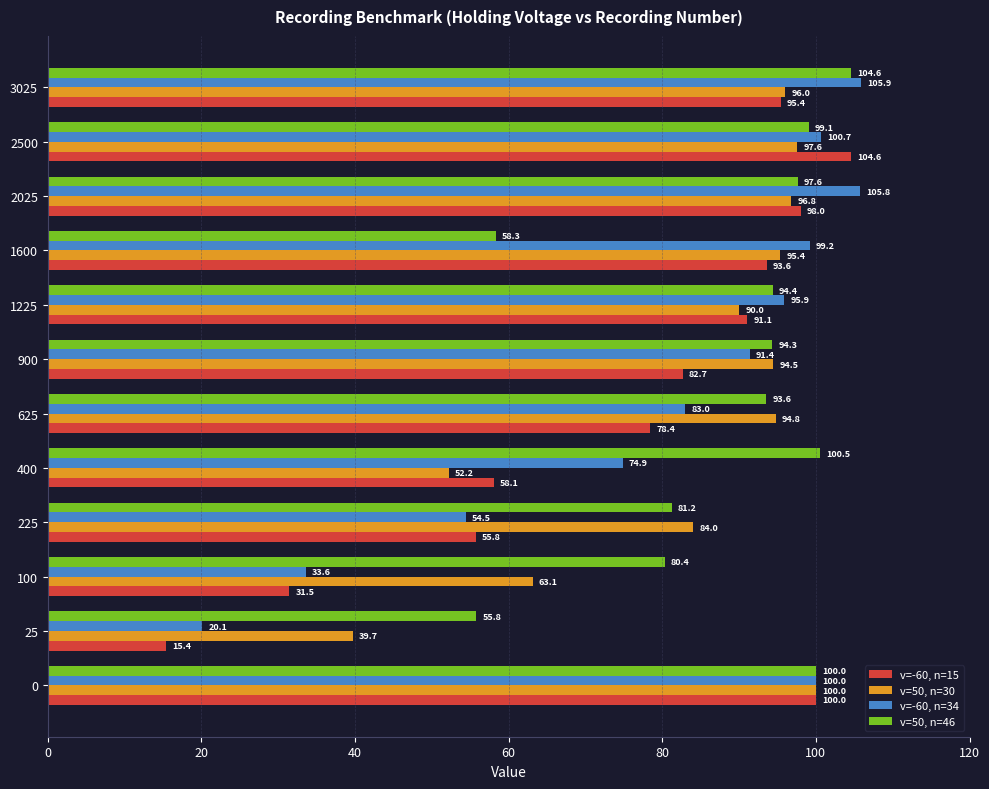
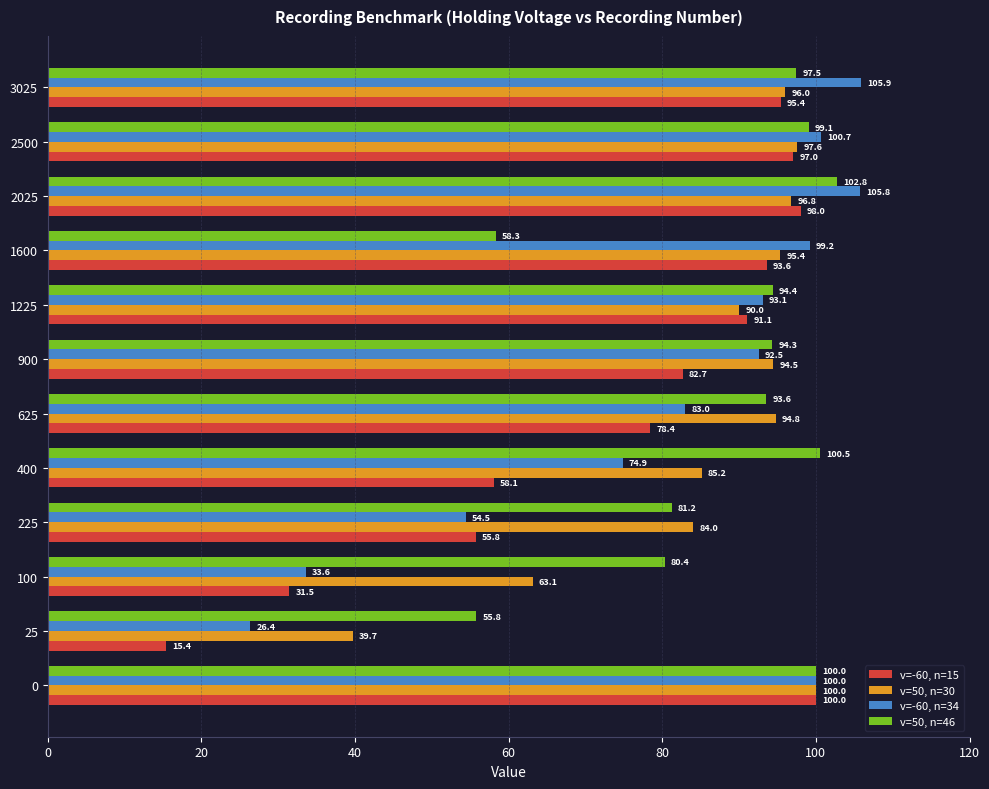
  {
    "v=-60, n=15": {
      "3025": 95.4,
-     "2500": 104.6,
+     "2500": 97.0,
      "2025": 98.0,
      "1600": 93.6,
      "1225": 91.1,
      "900": 82.7,
      "625": 78.4,
      "400": 58.1,
      "225": 55.8,
      "100": 31.5,
      "25": 15.4,
      "0": 100.0
    },
    "v=50, n=30": {
      "3025": 96.0,
      "2500": 97.6,
      "2025": 96.8,
      "1600": 95.4,
      "1225": 90.0,
      "900": 94.5,
      "625": 94.8,
-     "400": 52.2,
+     "400": 85.2,
      "225": 84.0,
      "100": 63.1,
      "25": 39.7,
      "0": 100.0
    },
    "v=-60, n=34": {
      "3025": 105.9,
      "2500": 100.7,
      "2025": 105.8,
      "1600": 99.2,
-     "1225": 95.9,
-     "900": 91.4,
+     "1225": 93.1,
+     "900": 92.5,
      "625": 83.0,
      "400": 74.9,
      "225": 54.5,
      "100": 33.6,
-     "25": 20.1,
+     "25": 26.4,
      "0": 100.0
    },
    "v=50, n=46": {
-     "3025": 104.6,
+     "3025": 97.5,
      "2500": 99.1,
-     "2025": 97.6,
+     "2025": 102.8,
      "1600": 58.3,
      "1225": 94.4,
      "900": 94.3,
      "625": 93.6,
      "400": 100.5,
      "225": 81.2,
      "100": 80.4,
      "25": 55.8,
      "0": 100.0
    }
  }
